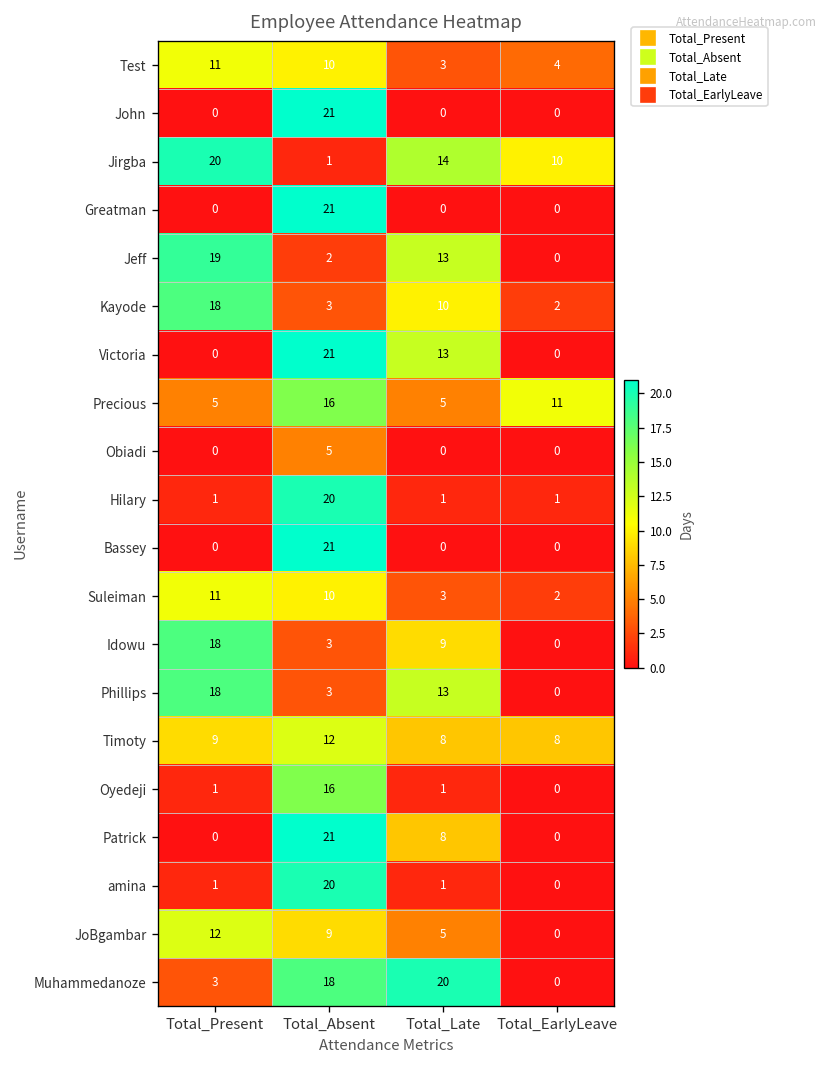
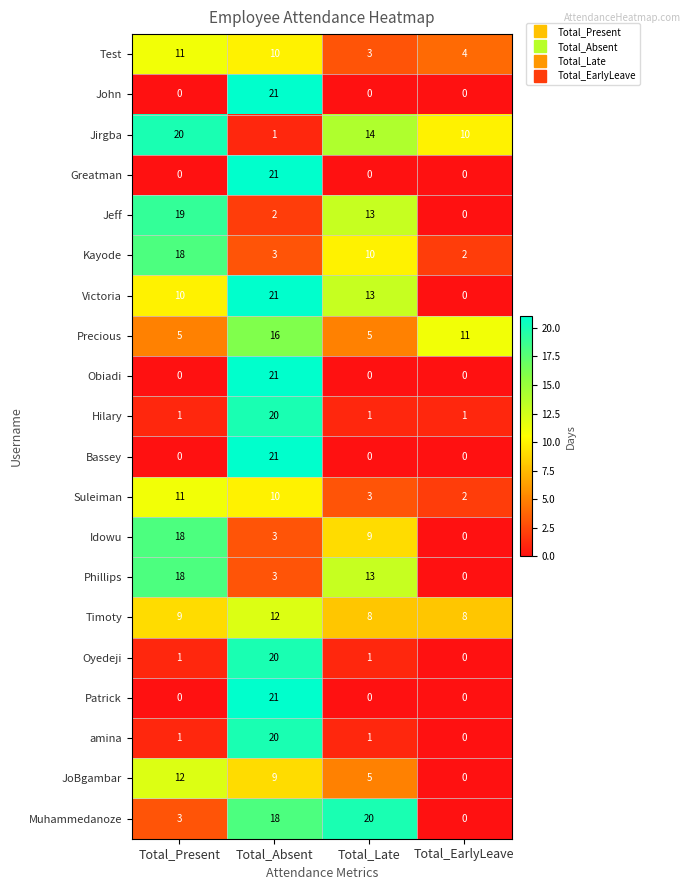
  {
    "Test": {
      "Total_Present": 11,
      "Total_Absent": 10,
      "Total_Late": 3,
      "Total_EarlyLeave": 4
    },
    "John": {
      "Total_Present": 0,
      "Total_Absent": 21,
      "Total_Late": 0,
      "Total_EarlyLeave": 0
    },
    "Jirgba": {
      "Total_Present": 20,
      "Total_Absent": 1,
      "Total_Late": 14,
      "Total_EarlyLeave": 10
    },
    "Greatman": {
      "Total_Present": 0,
      "Total_Absent": 21,
      "Total_Late": 0,
      "Total_EarlyLeave": 0
    },
    "Jeff": {
      "Total_Present": 19,
      "Total_Absent": 2,
      "Total_Late": 13,
      "Total_EarlyLeave": 0
    },
    "Kayode": {
      "Total_Present": 18,
      "Total_Absent": 3,
      "Total_Late": 10,
      "Total_EarlyLeave": 2
    },
    "Victoria": {
-     "Total_Present": 0,
+     "Total_Present": 10,
      "Total_Absent": 21,
      "Total_Late": 13,
      "Total_EarlyLeave": 0
    },
    "Precious": {
      "Total_Present": 5,
      "Total_Absent": 16,
      "Total_Late": 5,
      "Total_EarlyLeave": 11
    },
    "Obiadi": {
      "Total_Present": 0,
-     "Total_Absent": 5,
+     "Total_Absent": 21,
      "Total_Late": 0,
      "Total_EarlyLeave": 0
    },
    "Hilary": {
      "Total_Present": 1,
      "Total_Absent": 20,
      "Total_Late": 1,
      "Total_EarlyLeave": 1
    },
    "Bassey": {
      "Total_Present": 0,
      "Total_Absent": 21,
      "Total_Late": 0,
      "Total_EarlyLeave": 0
    },
    "Suleiman": {
      "Total_Present": 11,
      "Total_Absent": 10,
      "Total_Late": 3,
      "Total_EarlyLeave": 2
    },
    "Idowu": {
      "Total_Present": 18,
      "Total_Absent": 3,
      "Total_Late": 9,
      "Total_EarlyLeave": 0
    },
    "Phillips": {
      "Total_Present": 18,
      "Total_Absent": 3,
      "Total_Late": 13,
      "Total_EarlyLeave": 0
    },
    "Timoty": {
      "Total_Present": 9,
      "Total_Absent": 12,
      "Total_Late": 8,
      "Total_EarlyLeave": 8
    },
    "Oyedeji": {
      "Total_Present": 1,
-     "Total_Absent": 16,
+     "Total_Absent": 20,
      "Total_Late": 1,
      "Total_EarlyLeave": 0
    },
    "Patrick": {
      "Total_Present": 0,
      "Total_Absent": 21,
-     "Total_Late": 8,
+     "Total_Late": 0,
      "Total_EarlyLeave": 0
    },
    "amina": {
      "Total_Present": 1,
      "Total_Absent": 20,
      "Total_Late": 1,
      "Total_EarlyLeave": 0
    },
    "JoBgambar": {
      "Total_Present": 12,
      "Total_Absent": 9,
      "Total_Late": 5,
      "Total_EarlyLeave": 0
    },
    "Muhammedanoze": {
      "Total_Present": 3,
      "Total_Absent": 18,
      "Total_Late": 20,
      "Total_EarlyLeave": 0
    }
  }
